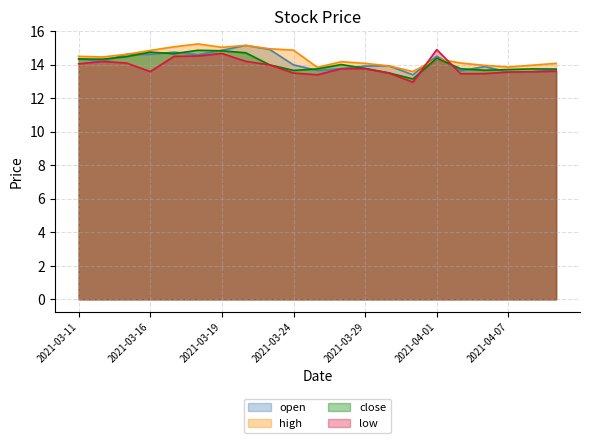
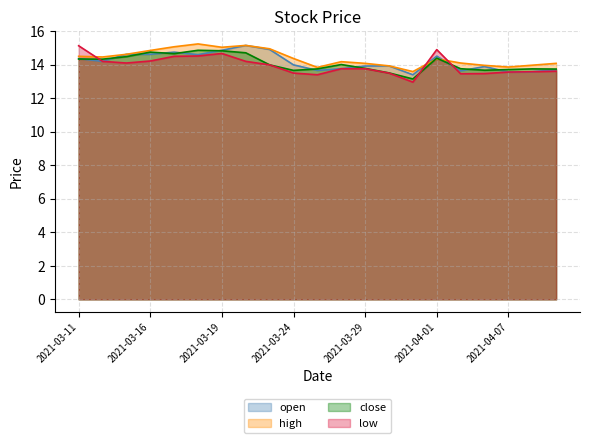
  {
    "open": {
      "2021-03-24": 14.0
    },
    "high": {
      "2021-03-19": 15.0,
-     "2021-03-24": 14.9,
+     "2021-03-24": 14.4,
      "2021-03-29": 14.1
    },
    "close": {
      "2021-03-24": 13.7
    },
    "low": {
-     "2021-03-11": 14.1,
-     "2021-03-16": 13.6,
+     "2021-03-11": 15.1,
+     "2021-03-16": 14.2,
      "2021-03-19": 14.7,
      "2021-03-24": 13.5,
      "2021-04-01": 14.9
    }
  }
